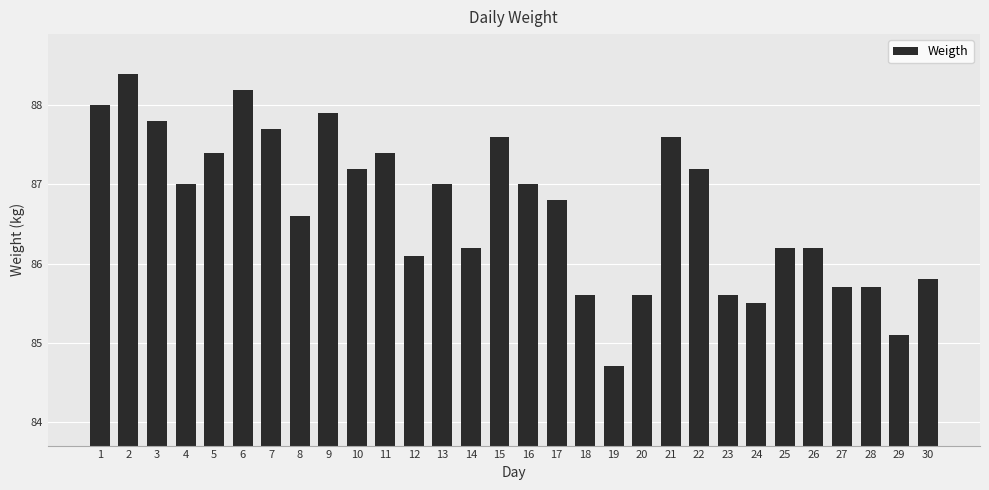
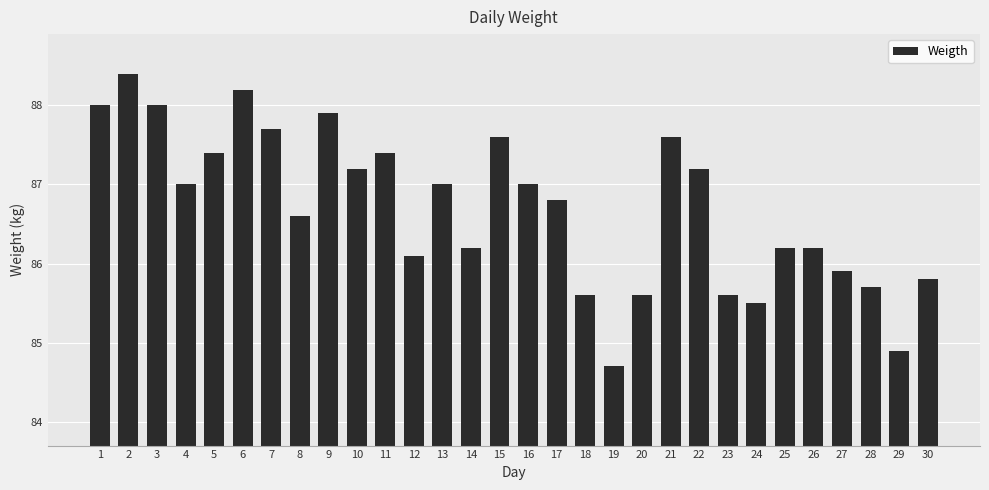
  {
    "1": 88.0,
    "2": 88.4,
-   "3": 87.8,
+   "3": 88.0,
    "4": 87.0,
    "5": 87.4,
    "6": 88.2,
    "7": 87.7,
    "8": 86.6,
    "9": 87.9,
    "10": 87.2,
    "11": 87.4,
    "12": 86.1,
    "13": 87.0,
    "14": 86.2,
    "15": 87.6,
    "16": 87.0,
    "17": 86.8,
    "18": 85.6,
    "19": 84.7,
    "20": 85.6,
    "21": 87.6,
    "22": 87.2,
    "23": 85.6,
    "24": 85.5,
    "25": 86.2,
    "26": 86.2,
-   "27": 85.7,
+   "27": 85.9,
    "28": 85.7,
-   "29": 85.1,
+   "29": 84.9,
    "30": 85.8
  }
